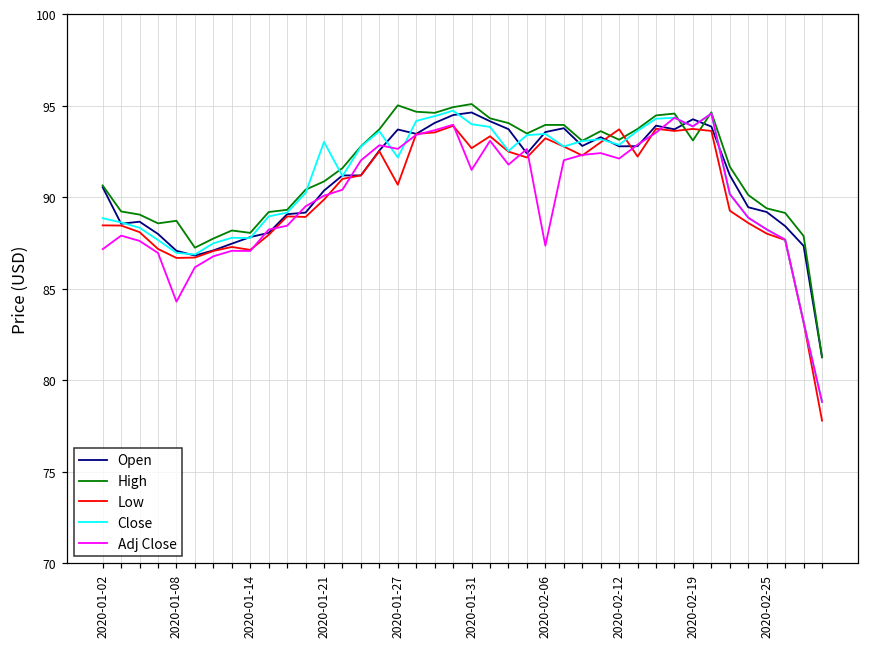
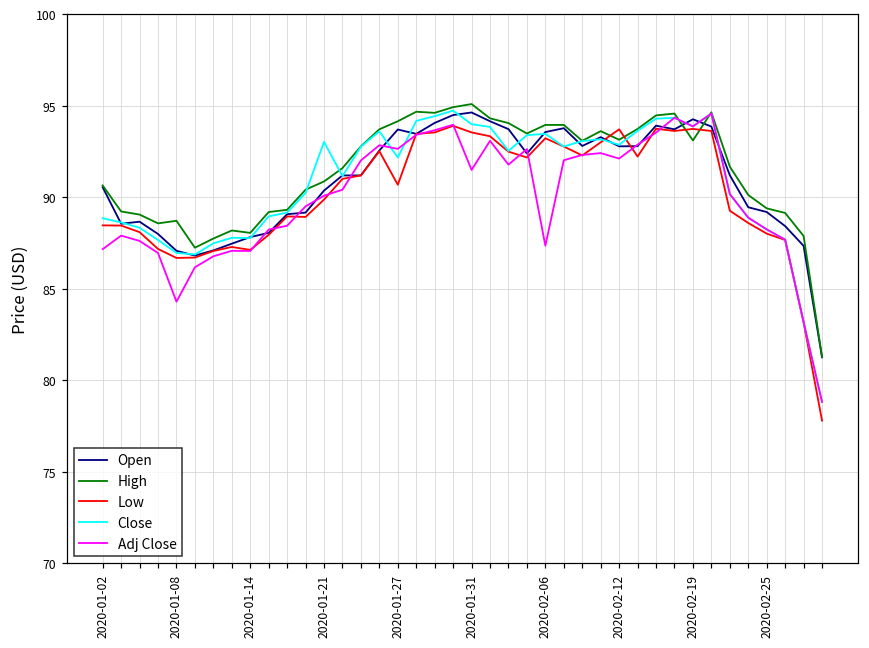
  {
    "Open": {
      "2020-01-21": 90.4,
      "2020-01-27": 93.7,
      "2020-01-31": 94.6,
      "2020-02-19": 94.3,
      "2020-02-25": 89.2
    },
    "High": {
      "2020-01-08": 88.7,
      "2020-01-14": 88.1,
      "2020-01-21": 90.9,
-     "2020-01-27": 95.0,
+     "2020-01-27": 94.2,
      "2020-01-31": 95.1,
      "2020-02-06": 94.0,
      "2020-02-12": 93.2,
      "2020-02-19": 93.1,
      "2020-02-25": 89.4
    },
    "Low": {
      "2020-01-02": 88.5,
      "2020-01-08": 86.7,
      "2020-01-21": 89.9,
      "2020-01-27": 90.7,
-     "2020-01-31": 92.7,
+     "2020-01-31": 93.6,
      "2020-02-06": 93.2,
      "2020-02-12": 93.7,
      "2020-02-25": 88.0
    },
    "Close": {
      "2020-01-02": 88.9,
      "2020-01-21": 93.0,
      "2020-01-27": 92.2,
      "2020-01-31": 94.0
    },
    "Adj Close": {
      "2020-01-02": 87.2,
      "2020-01-08": 84.3,
      "2020-01-21": 90.1,
      "2020-01-27": 92.7,
      "2020-01-31": 91.5,
      "2020-02-06": 87.4,
      "2020-02-12": 92.1
    }
  }
